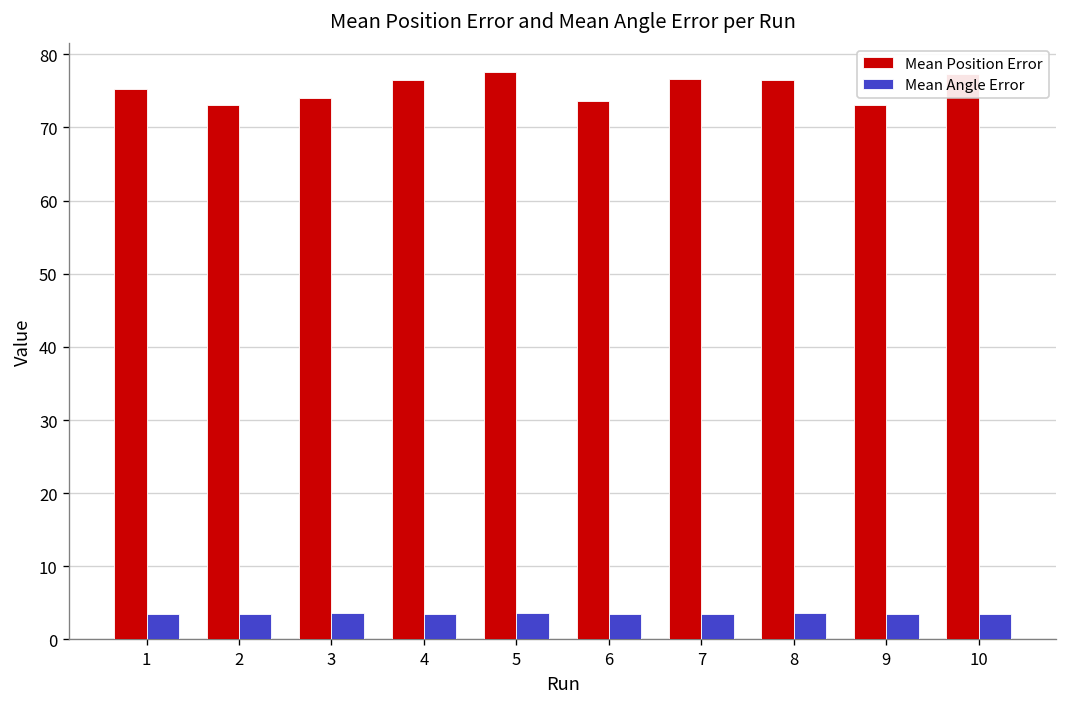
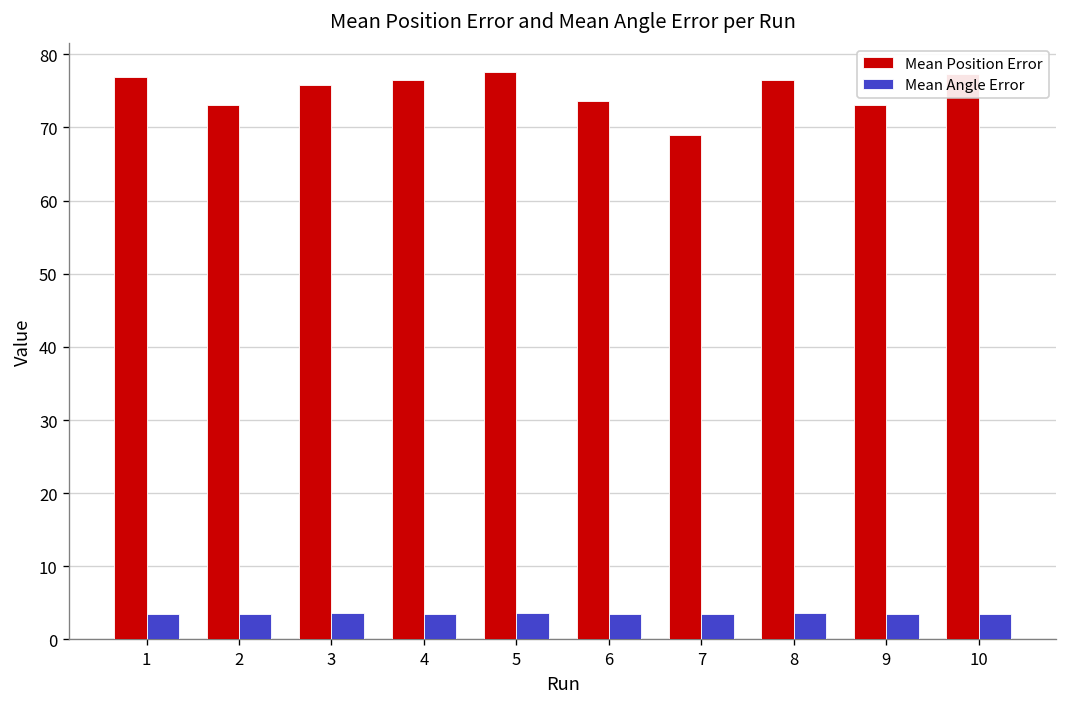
  {
    "Mean Position Error": {
-     "1": 75,
+     "1": 77,
      "2": 73,
-     "3": 74,
+     "3": 76,
      "4": 77,
      "5": 78,
      "6": 74,
-     "7": 77,
+     "7": 69,
      "8": 76,
      "9": 73
    },
    "Mean Angle Error": {
      "1": 4,
      "2": 4,
      "3": 4,
      "4": 4,
      "5": 4,
      "6": 3,
      "7": 4,
      "8": 4,
      "9": 3,
      "10": 4
    }
  }
